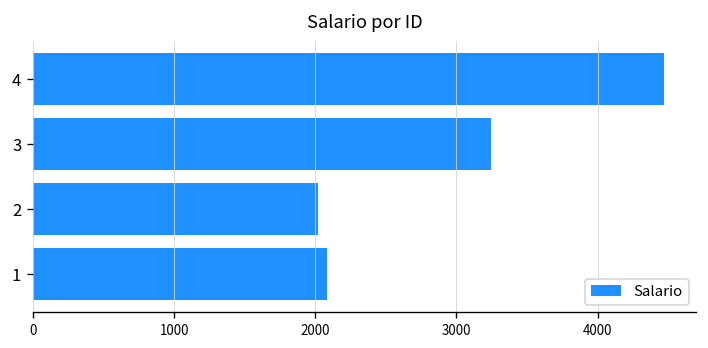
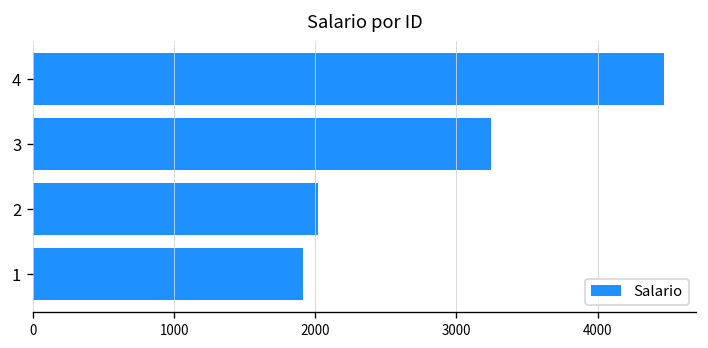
  {
    "4": 4470,
    "3": 3240,
    "2": 2020,
-   "1": 2080
+   "1": 1910
  }
